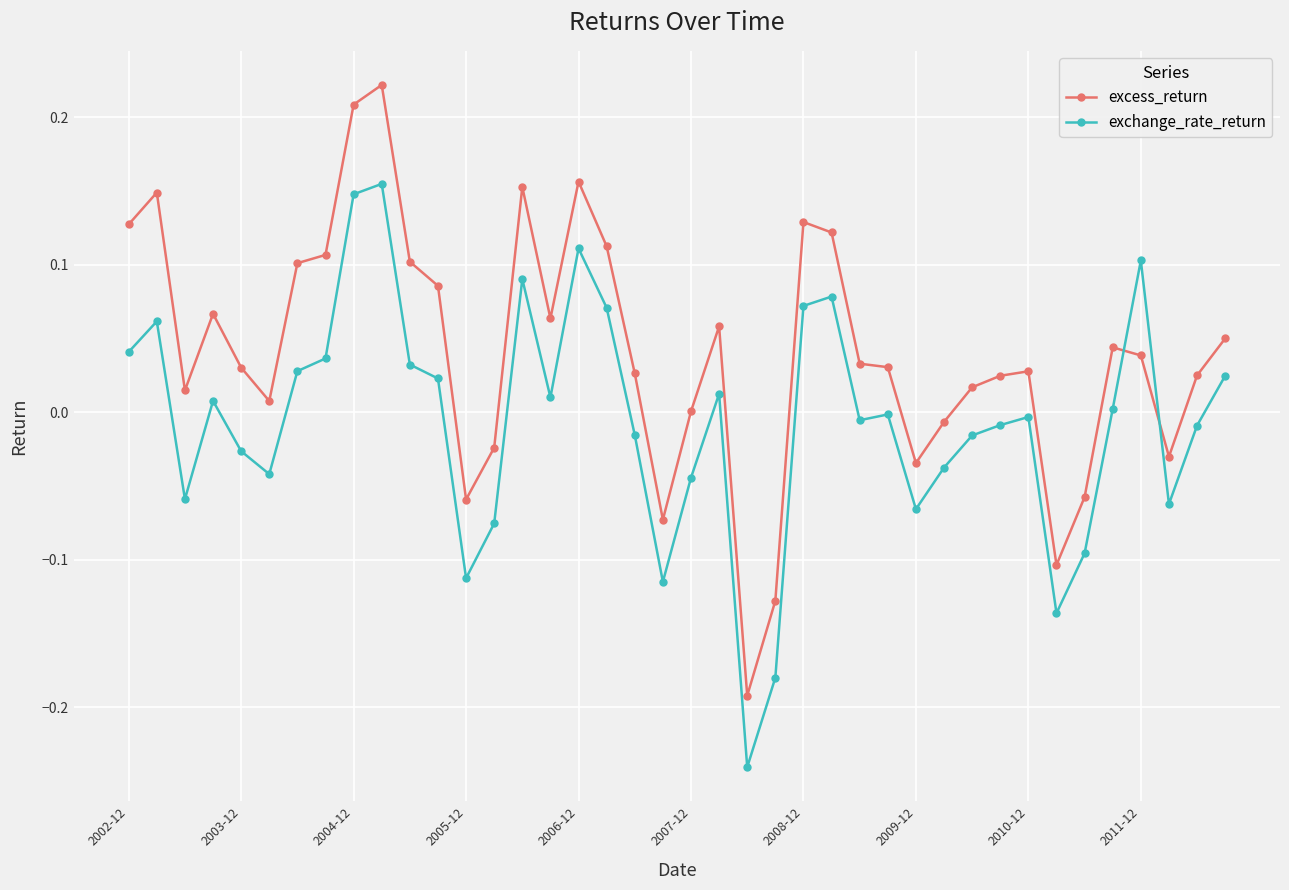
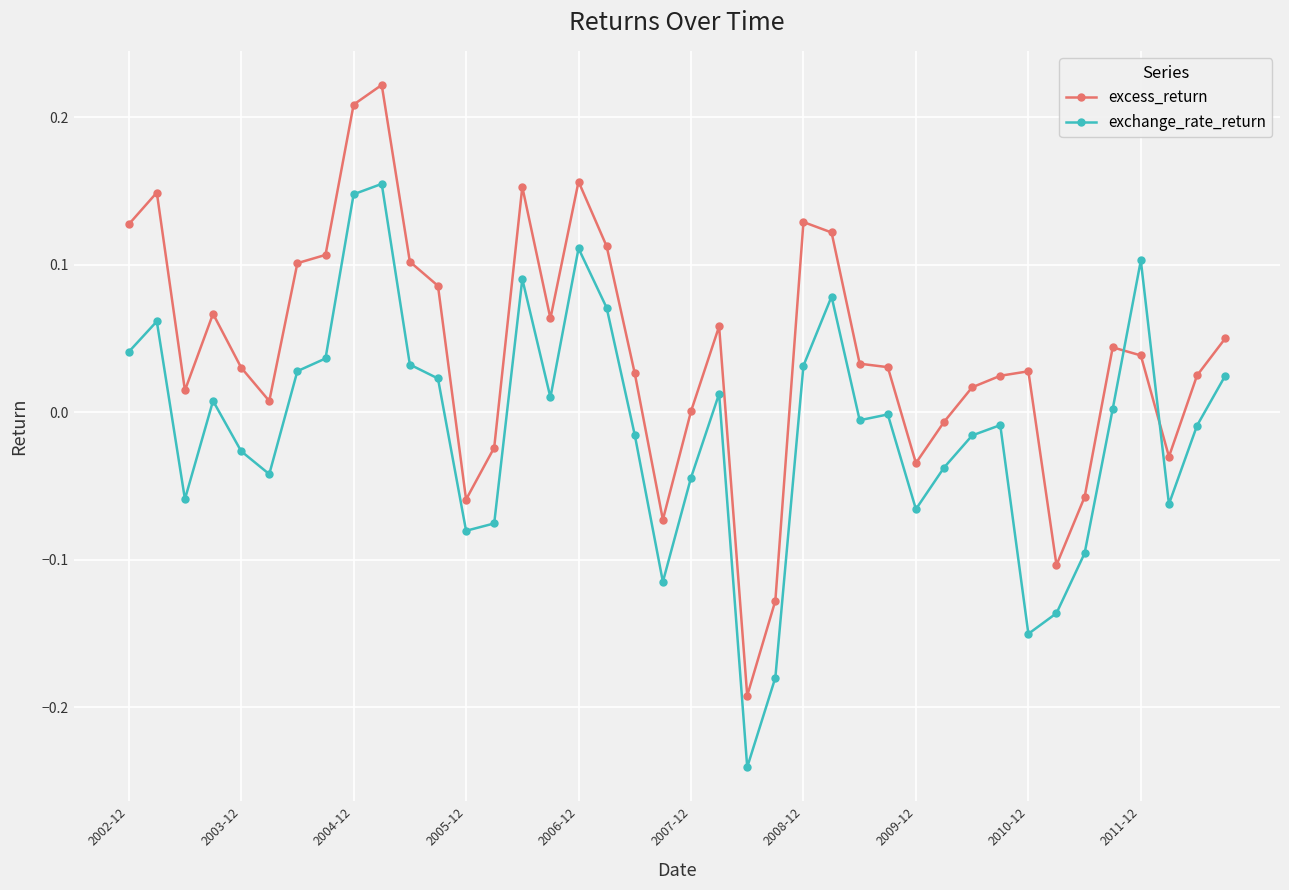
  {
    "excess_return": {
      "2002-12": 0.127,
      "2003-12": 0.030,
      "2004-12": 0.208,
      "2005-12": -0.059,
      "2006-12": 0.156,
      "2007-12": 0.001,
      "2008-12": 0.129,
      "2009-12": -0.034,
      "2010-12": 0.028,
      "2011-12": 0.039
    },
    "exchange_rate_return": {
      "2002-12": 0.041,
      "2003-12": -0.026,
      "2004-12": 0.148,
-     "2005-12": -0.112,
+     "2005-12": -0.080,
      "2006-12": 0.111,
      "2007-12": -0.044,
-     "2008-12": 0.072,
+     "2008-12": 0.032,
      "2009-12": -0.066,
-     "2010-12": -0.003,
+     "2010-12": -0.150,
      "2011-12": 0.103
    }
  }
